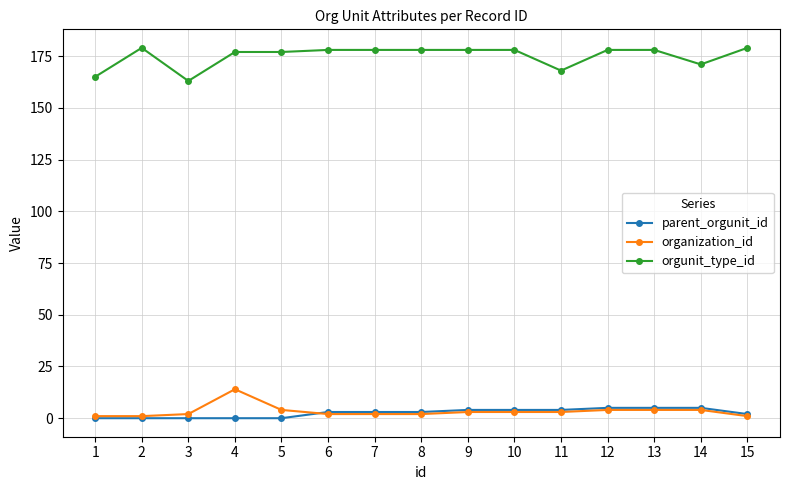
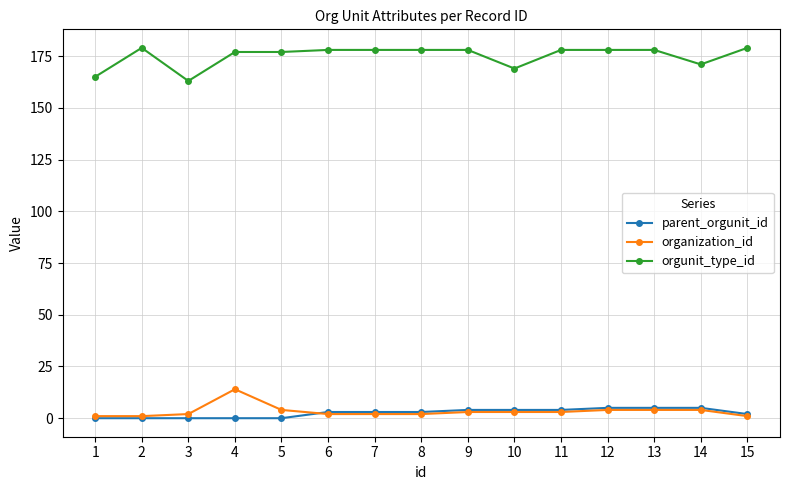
  {
    "parent_orgunit_id": {
      "3": 0,
      "4": 0,
      "5": 0
    },
    "organization_id": {
      "3": 2,
      "4": 14,
      "5": 4
    },
    "orgunit_type_id": {
      "1": 165,
      "2": 179,
      "3": 163,
      "4": 177,
      "5": 177,
      "6": 178,
      "7": 178,
      "8": 178,
      "9": 178,
-     "10": 178,
-     "11": 168,
+     "10": 169,
+     "11": 178,
      "12": 178,
      "13": 178,
      "14": 171,
      "15": 179
    }
  }
